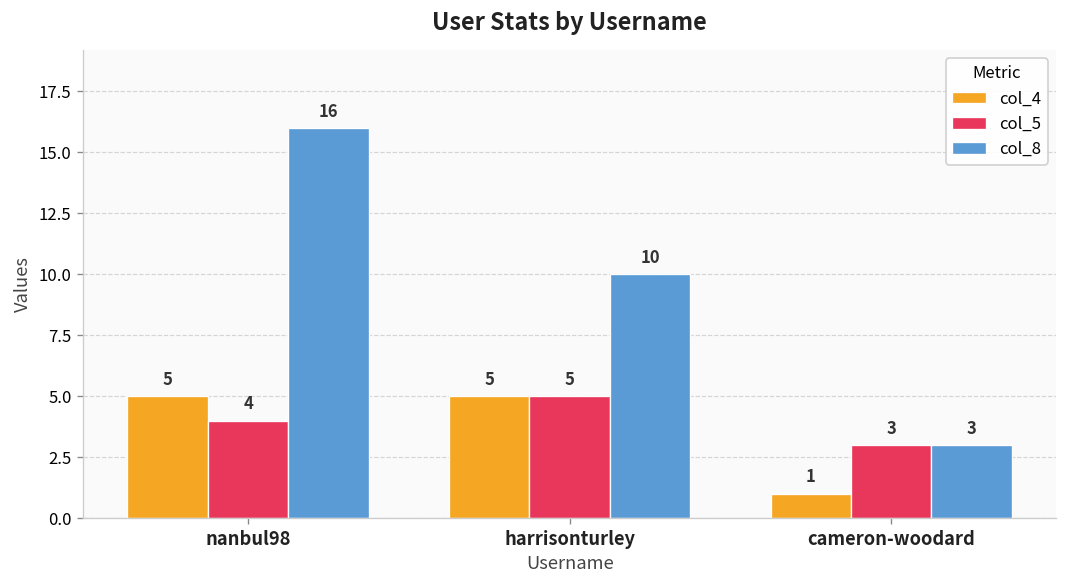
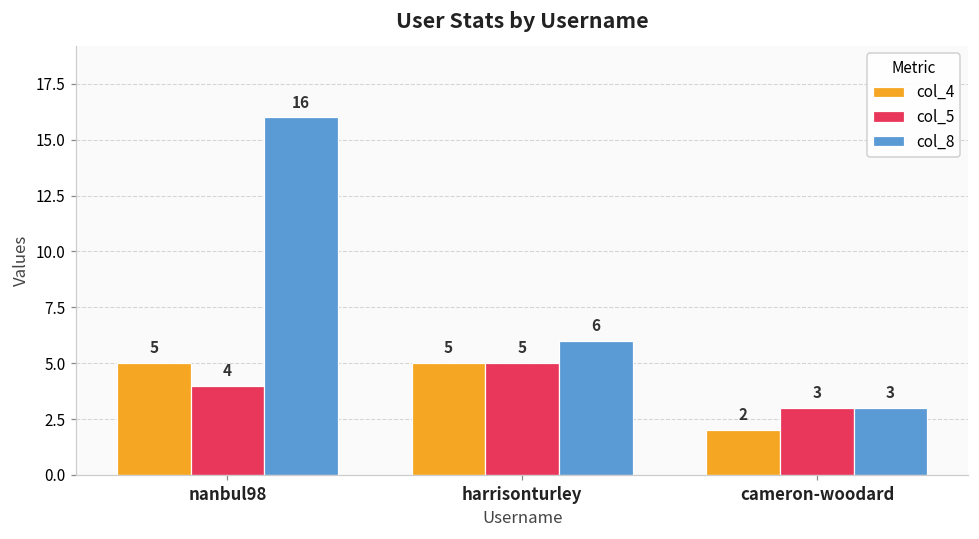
  {
    "col_4": {
      "nanbul98": 5,
      "harrisonturley": 5,
-     "cameron-woodard": 1
+     "cameron-woodard": 2
    },
    "col_5": {
      "nanbul98": 4,
      "harrisonturley": 5,
      "cameron-woodard": 3
    },
    "col_8": {
      "nanbul98": 16,
-     "harrisonturley": 10,
+     "harrisonturley": 6,
      "cameron-woodard": 3
    }
  }
